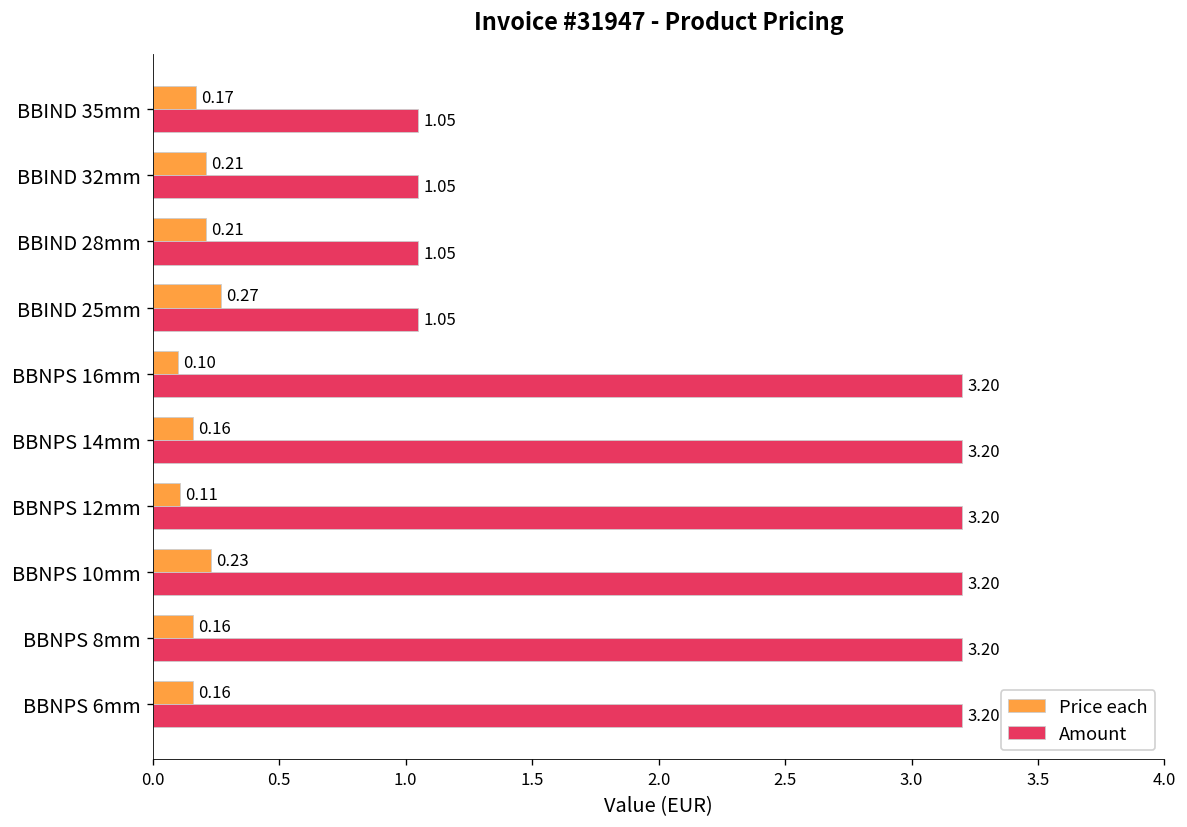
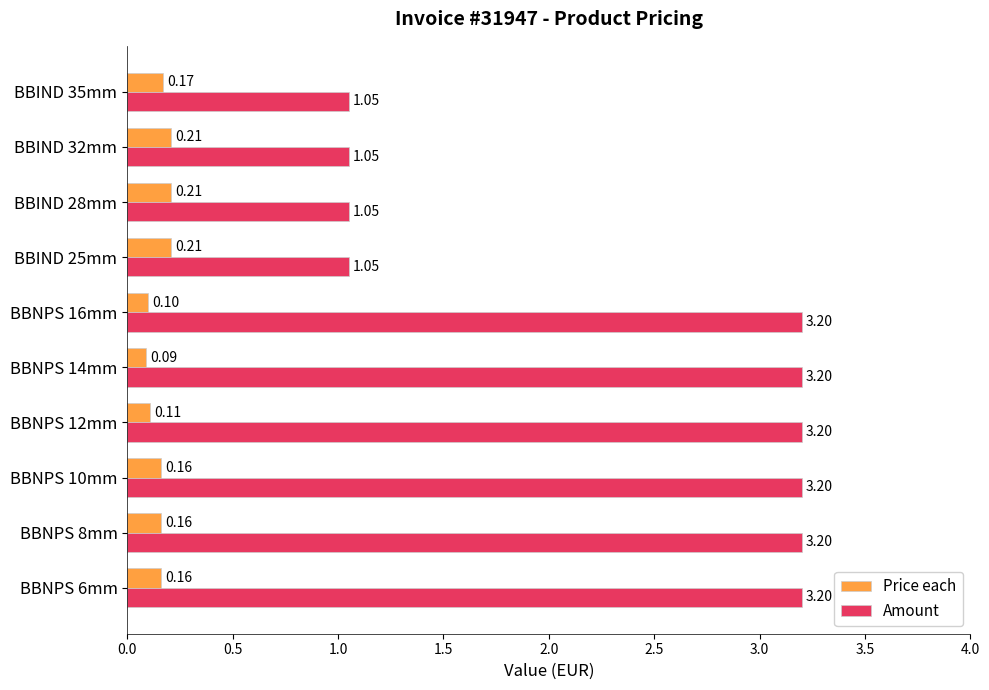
  {
    "Price each": {
      "BBIND 35mm": 0.17,
      "BBIND 32mm": 0.21,
      "BBIND 28mm": 0.21,
-     "BBIND 25mm": 0.27,
+     "BBIND 25mm": 0.21,
      "BBNPS 16mm": 0.10,
-     "BBNPS 14mm": 0.16,
+     "BBNPS 14mm": 0.09,
      "BBNPS 12mm": 0.11,
-     "BBNPS 10mm": 0.23,
+     "BBNPS 10mm": 0.16,
      "BBNPS 8mm": 0.16,
      "BBNPS 6mm": 0.16
    },
    "Amount": {
      "BBIND 35mm": 1.05,
      "BBIND 32mm": 1.05,
      "BBIND 28mm": 1.05,
      "BBIND 25mm": 1.05,
      "BBNPS 16mm": 3.20,
      "BBNPS 14mm": 3.20,
      "BBNPS 12mm": 3.20,
      "BBNPS 10mm": 3.20,
      "BBNPS 8mm": 3.20,
      "BBNPS 6mm": 3.20
    }
  }
